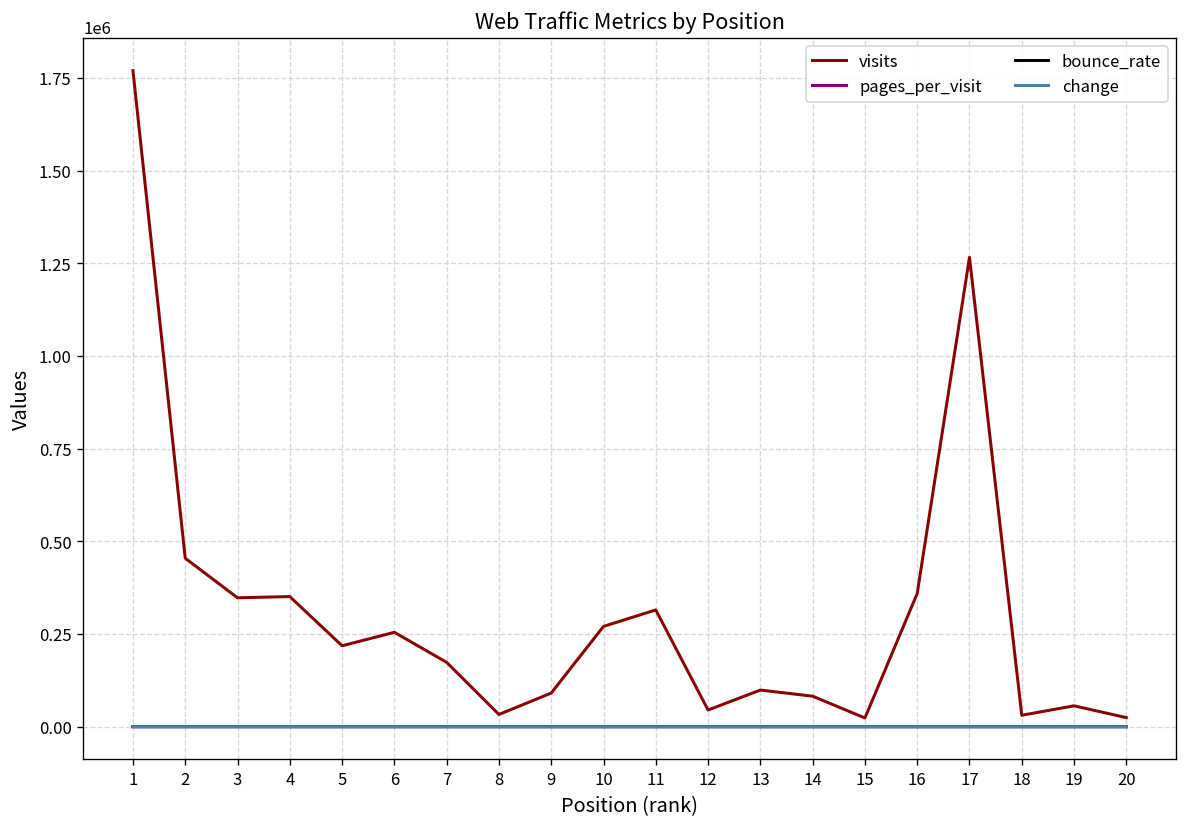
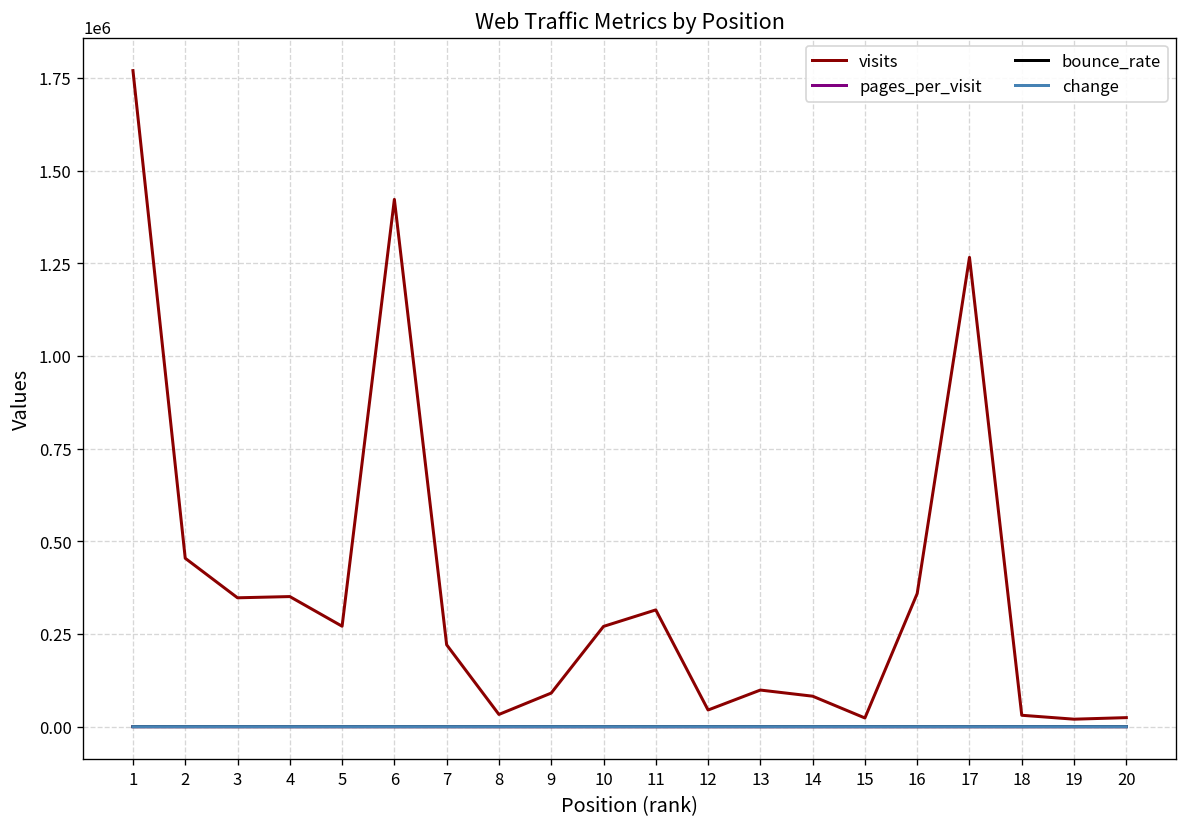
  {
    "visits": {
      "1": 1770000,
      "2": 450000,
      "3": 350000,
      "4": 350000,
-     "5": 220000,
-     "6": 250000,
-     "7": 170000,
+     "5": 270000,
+     "6": 1420000,
+     "7": 220000,
      "8": 30000,
      "9": 90000,
      "10": 270000,
      "11": 310000,
      "12": 40000,
      "13": 100000,
      "14": 80000,
      "15": 20000,
      "16": 360000,
      "17": 1270000,
      "18": 30000,
-     "19": 60000,
+     "19": 20000,
      "20": 20000
    },
    "change": {
      "1": 0,
      "2": 0,
      "3": 0,
      "4": 0,
      "5": 0,
      "6": 0,
      "7": 0,
      "8": 0,
      "9": 0,
      "10": 0,
      "11": 0,
      "12": 0,
      "13": 0,
      "14": 0,
      "15": 0,
      "16": 0,
      "17": 0,
      "18": 0,
      "19": 0,
      "20": 0
    }
  }
